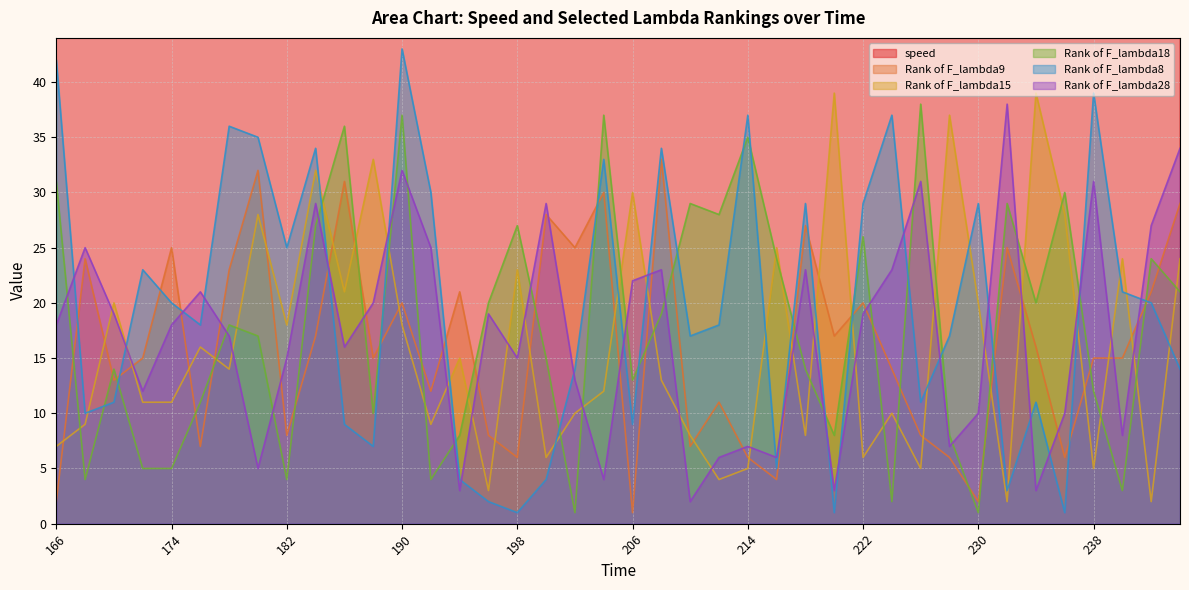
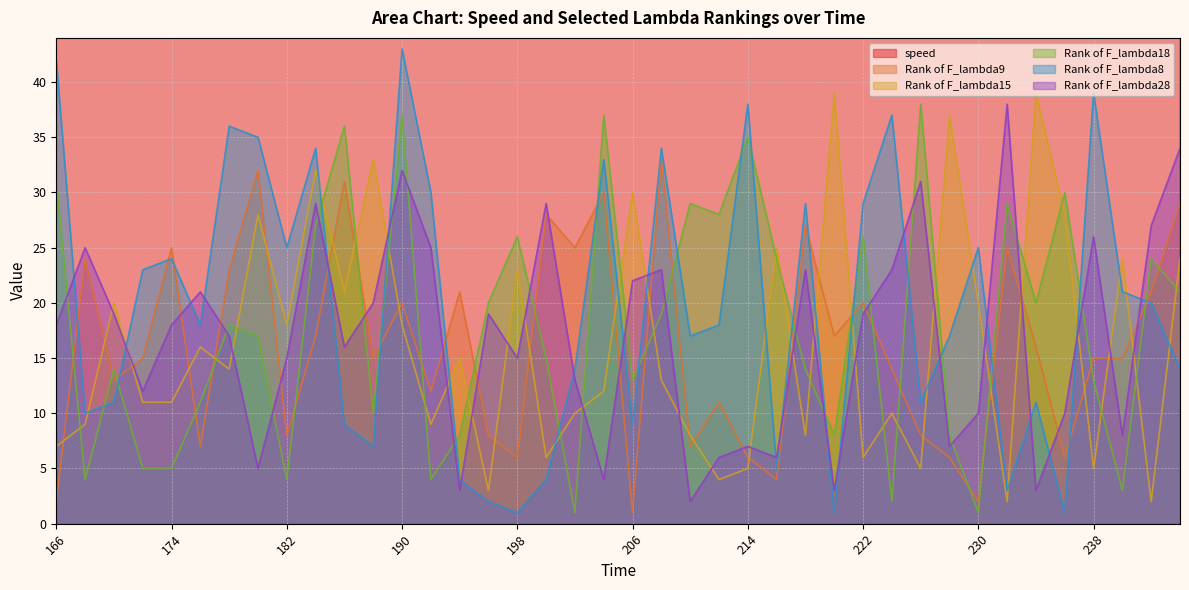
  {
    "Rank of F_lambda18": {
      "166": 31,
      "174": 5,
      "182": 4,
      "190": 37,
-     "198": 27,
+     "198": 26,
      "206": 13,
      "214": 35,
      "222": 26,
      "230": 1,
-     "238": 12
+     "238": 13
    },
    "Rank of F_lambda8": {
      "166": 42,
-     "174": 20,
+     "174": 24,
      "182": 25,
      "190": 43,
      "198": 1,
      "206": 9,
-     "214": 37,
+     "214": 38,
      "222": 29,
-     "230": 29
+     "230": 25
    },
    "Rank of F_lambda28": {
      "166": 18,
      "174": 18,
      "182": 15,
      "190": 32,
      "198": 15,
      "206": 22,
      "214": 7,
      "222": 19,
      "230": 10,
-     "238": 31
+     "238": 26
    }
  }
